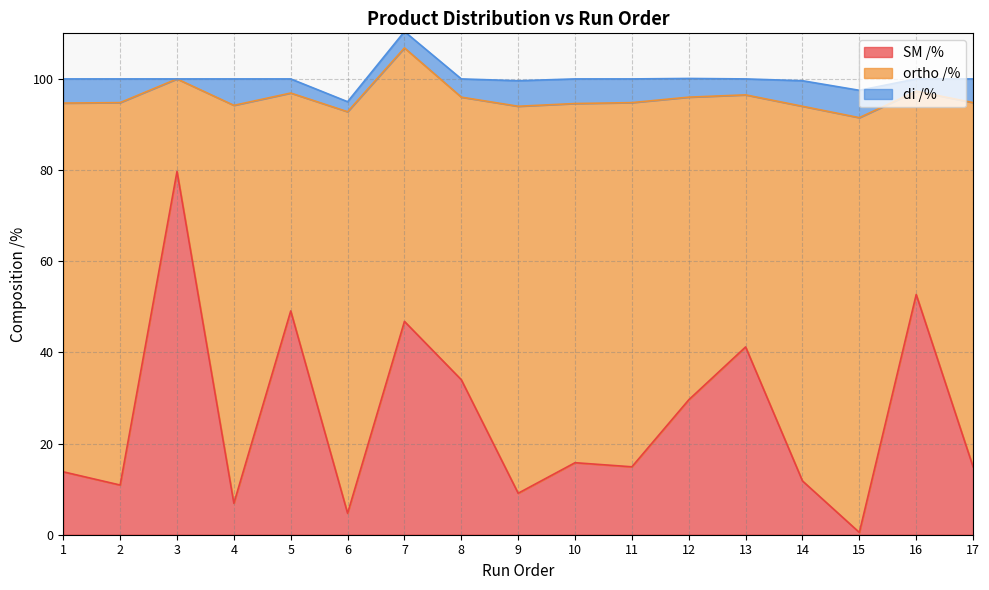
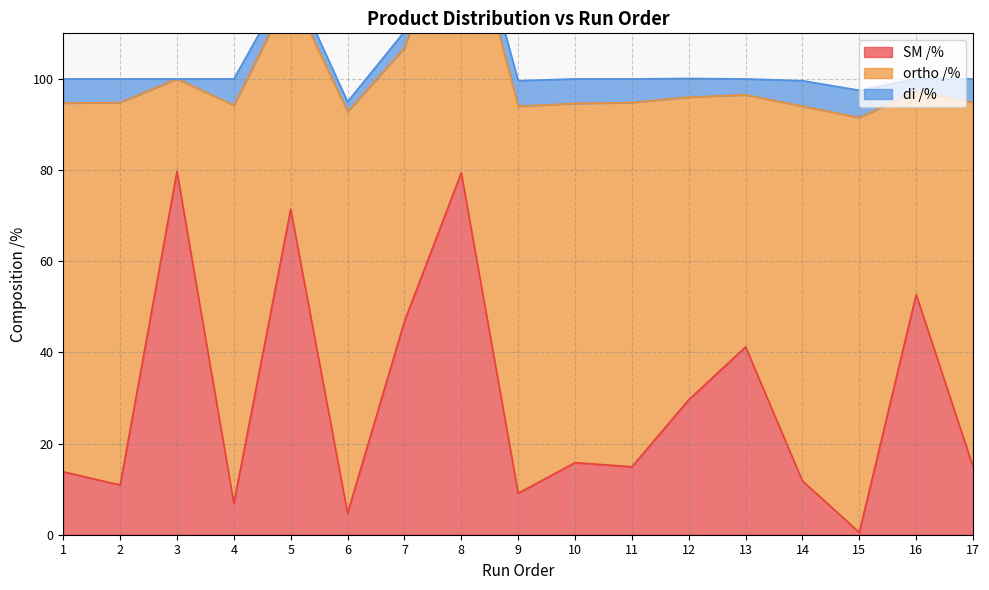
  {
    "SM /%": {
      "1": 14,
      "2": 11,
      "3": 80,
      "4": 7,
-     "5": 49,
+     "5": 71,
      "6": 5,
      "7": 47,
-     "8": 34,
+     "8": 79,
      "9": 9,
      "10": 16,
      "11": 15,
      "12": 30,
      "13": 41,
      "14": 12,
      "15": 1,
      "16": 53,
      "17": 15
    },
    "ortho /%": {
      "1": 81,
      "2": 84,
      "4": 87,
      "6": 88,
      "7": 60,
      "9": 85,
      "10": 79,
      "11": 80,
      "12": 66,
      "13": 55,
      "14": 82,
      "15": 91,
      "17": 80
    },
    "di /%": {
      "1": 5,
      "2": 5,
      "4": 6,
      "6": 2,
      "7": 4,
      "9": 6,
      "10": 5,
      "11": 5,
      "12": 4,
      "13": 4,
      "14": 6,
      "17": 5
    }
  }
